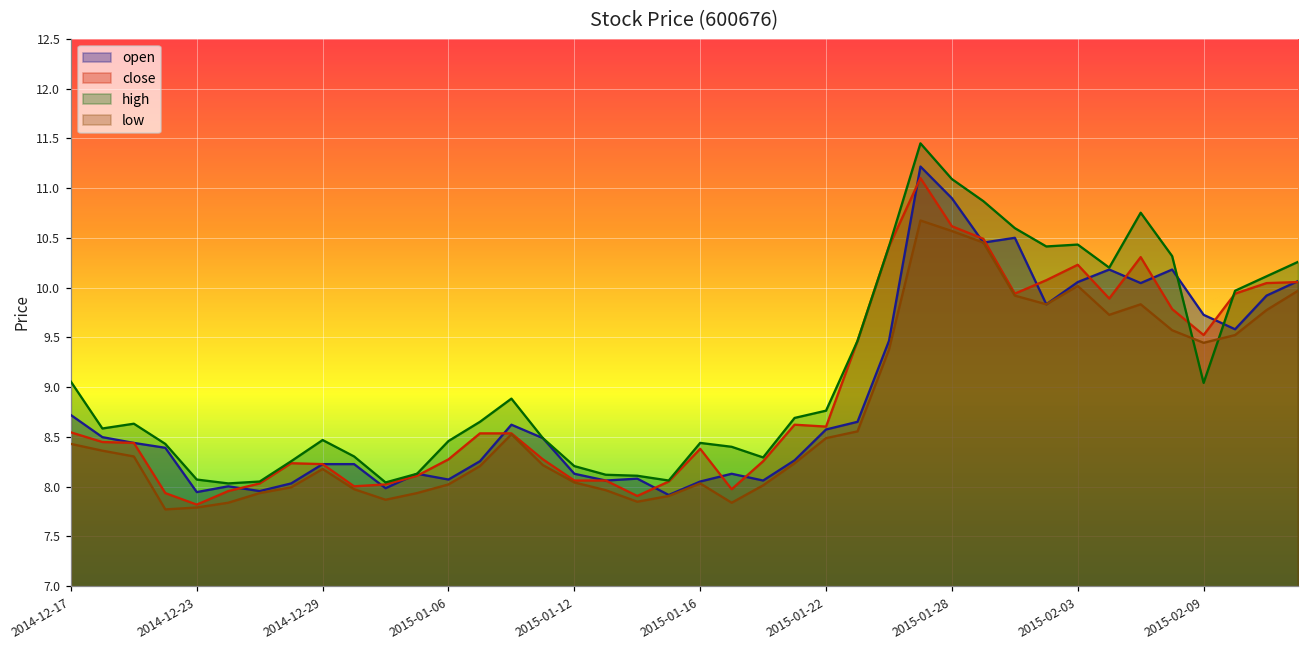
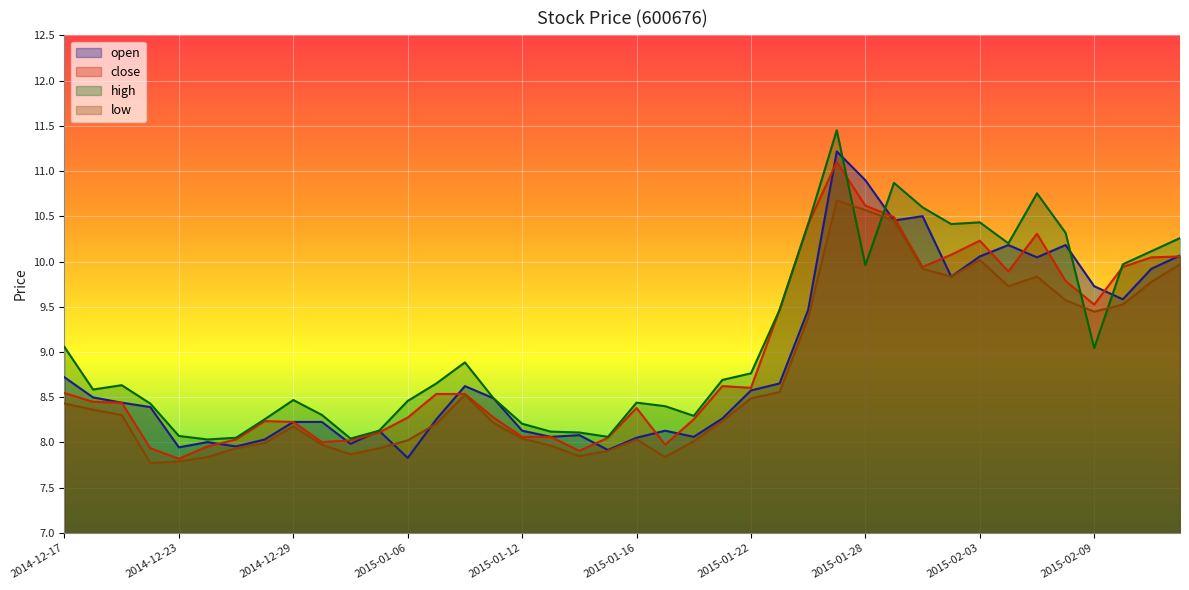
  {
    "open": {
      "2014-12-17": 8.7,
      "2014-12-23": 7.9,
-     "2015-01-06": 8.1,
+     "2015-01-06": 7.8,
      "2015-01-12": 8.1,
      "2015-01-22": 8.6,
      "2015-01-28": 10.9,
      "2015-02-03": 10.1,
      "2015-02-09": 9.7
    },
    "high": {
      "2014-12-17": 9.1,
      "2014-12-23": 8.1,
      "2014-12-29": 8.5,
      "2015-01-06": 8.5,
      "2015-01-12": 8.2,
      "2015-01-16": 8.4,
      "2015-01-22": 8.8,
-     "2015-01-28": 11.1,
+     "2015-01-28": 10.0,
      "2015-02-03": 10.4,
      "2015-02-09": 9.0
    }
  }
